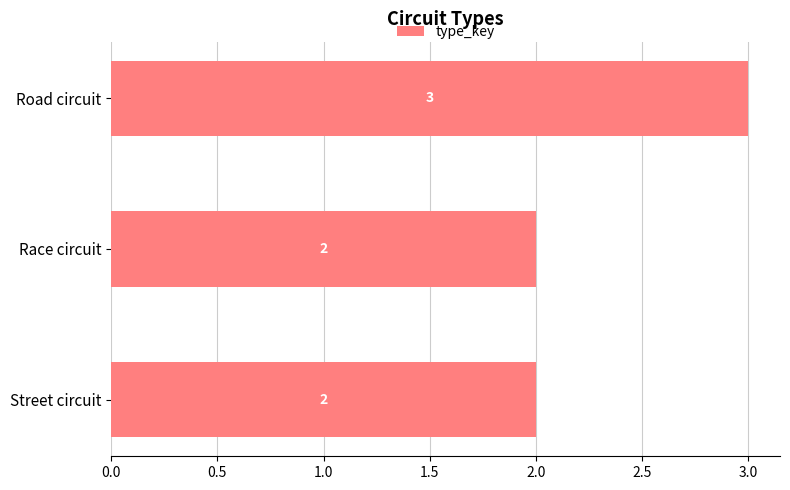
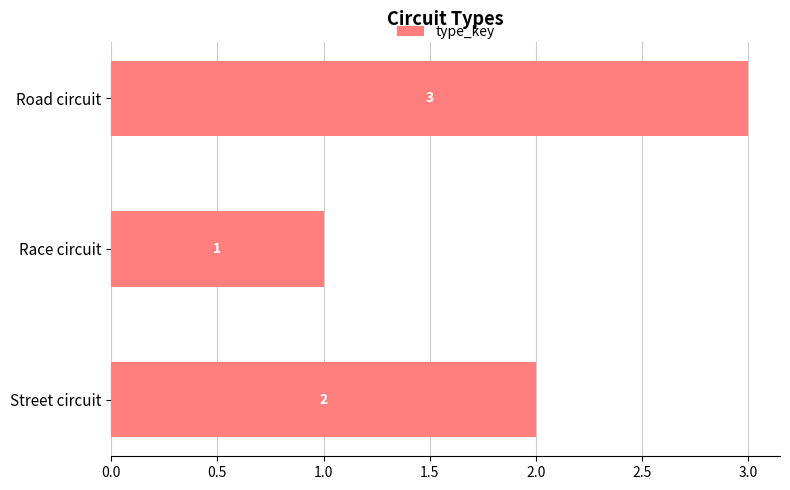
  {
    "Road circuit": 3,
-   "Race circuit": 2,
+   "Race circuit": 1,
    "Street circuit": 2
  }
